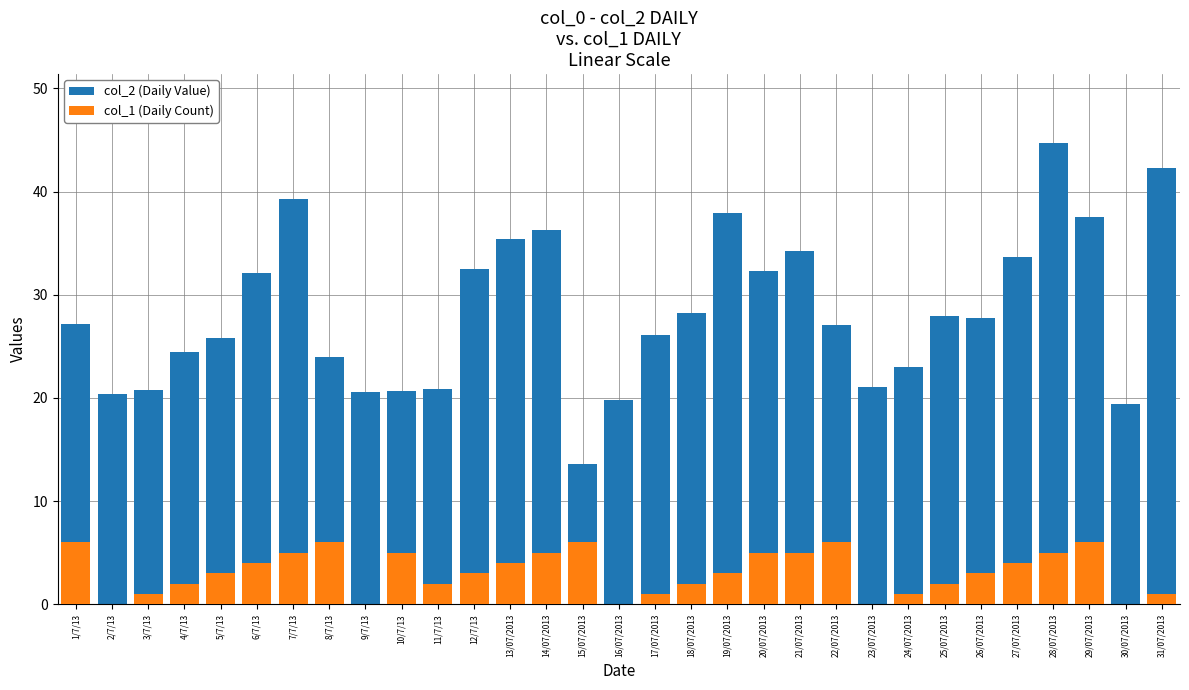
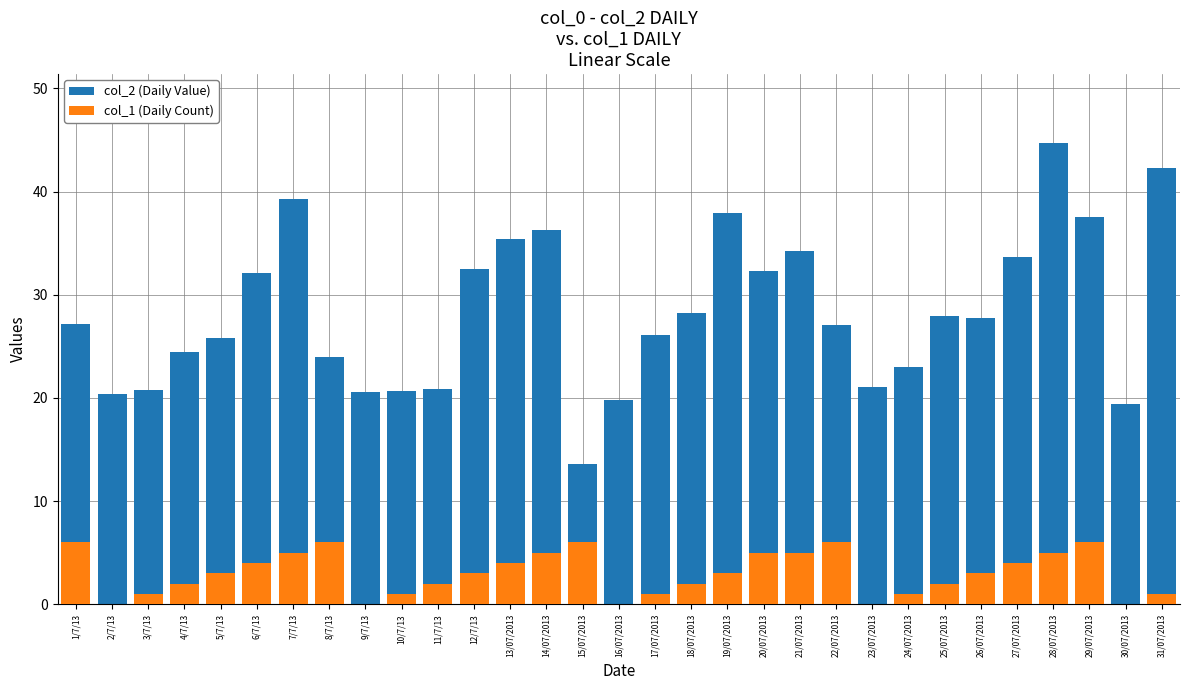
  {
    "col_2 (Daily Value)": {
      "1/7/13": 27,
      "2/7/13": 20.3,
      "3/7/13": 21,
      "4/7/13": 24.5,
      "5/7/13": 26,
      "6/7/13": 32,
      "7/7/13": 39.3,
      "8/7/13": 24,
      "9/7/13": 20.5,
      "10/7/13": 20.7,
      "11/7/13": 21,
      "12/7/13": 32.5,
      "13/07/2013": 35.4,
      "14/07/2013": 36.3,
      "15/07/2013": 13.6,
      "16/07/2013": 20,
      "17/07/2013": 26,
      "18/07/2013": 28.3,
      "19/07/2013": 38,
      "20/07/2013": 32.3,
      "21/07/2013": 34.3,
      "22/07/2013": 27,
      "23/07/2013": 21,
      "24/07/2013": 23,
      "25/07/2013": 28,
      "26/07/2013": 27.8,
      "27/07/2013": 33.7,
      "28/07/2013": 44.7,
      "29/07/2013": 37.6,
      "30/07/2013": 19.4,
      "31/07/2013": 42.3
    },
    "col_1 (Daily Count)": {
      "2/7/13": 0,
      "9/7/13": 0,
-     "10/7/13": 5,
+     "10/7/13": 1,
      "16/07/2013": 0,
      "23/07/2013": 0,
      "30/07/2013": 0
    }
  }
